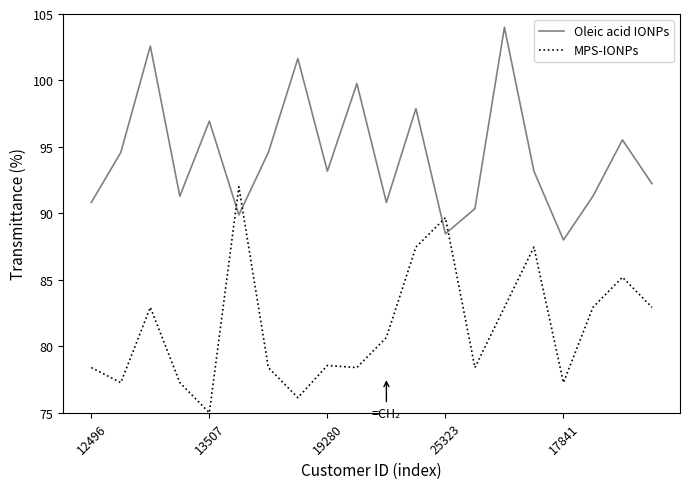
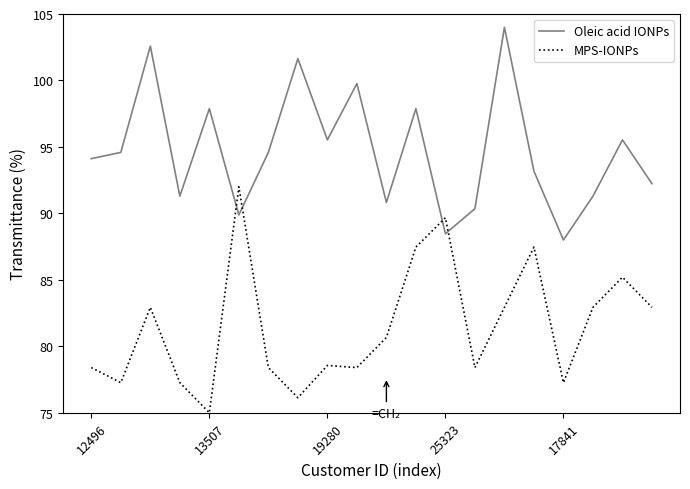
  {
    "Oleic acid IONPs": {
-     "12496": 90.8,
-     "13507": 96.9,
-     "19280": 93.2,
+     "12496": 94.1,
+     "13507": 97.9,
+     "19280": 95.5,
      "25323": 88.5,
      "17841": 88.0
    },
    "MPS-IONPs": {
      "12496": 78.4,
      "13507": 75.0,
      "19280": 78.6,
      "25323": 89.7,
      "17841": 77.3
    }
  }
